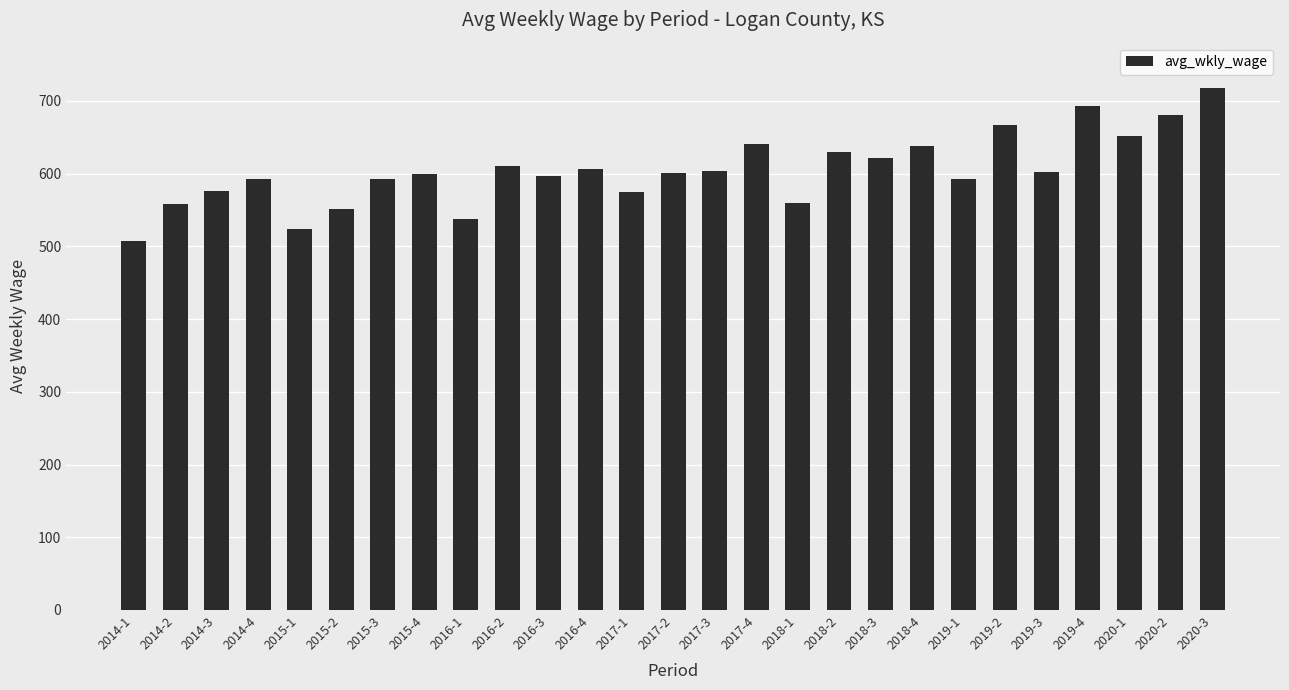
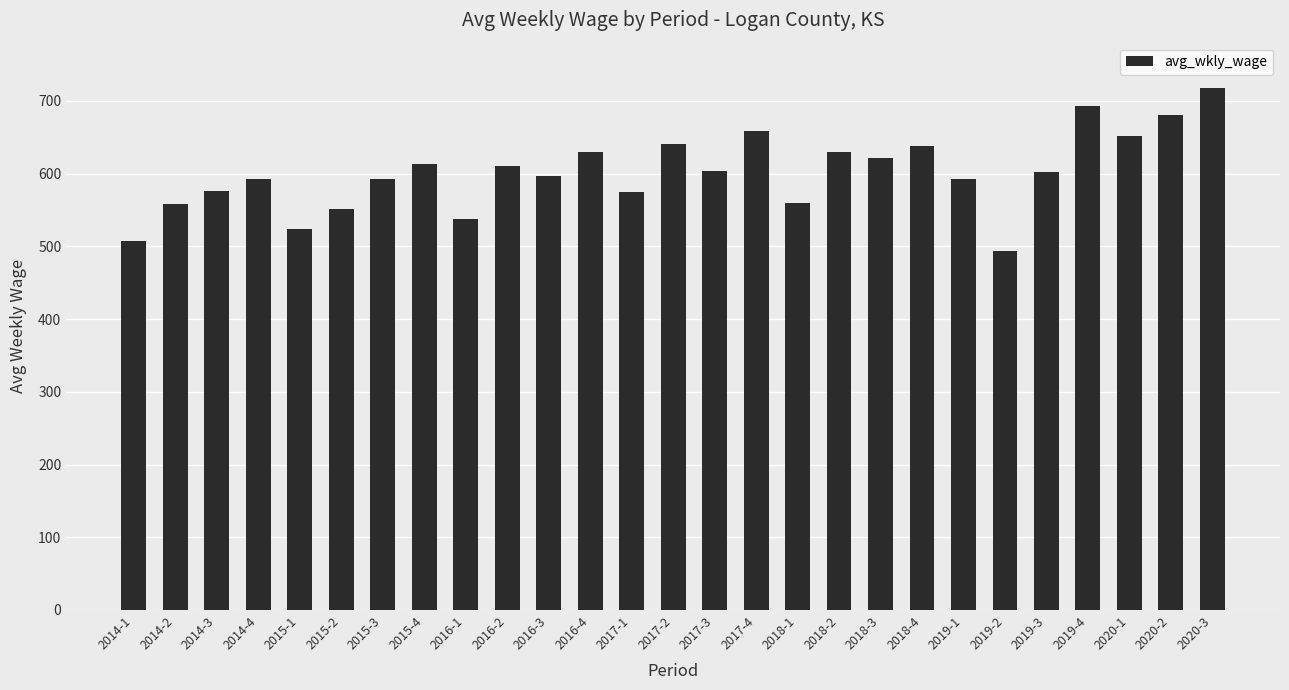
  {
    "2014-1": 510,
    "2014-2": 560,
    "2014-3": 580,
    "2014-4": 590,
    "2015-1": 520,
    "2015-2": 550,
    "2015-3": 590,
-   "2015-4": 600,
+   "2015-4": 610,
    "2016-1": 540,
    "2016-2": 610,
    "2016-3": 600,
-   "2016-4": 610,
+   "2016-4": 630,
    "2017-1": 580,
-   "2017-2": 600,
+   "2017-2": 640,
    "2017-3": 600,
-   "2017-4": 640,
+   "2017-4": 660,
    "2018-1": 560,
    "2018-2": 630,
    "2018-3": 620,
    "2018-4": 640,
    "2019-1": 590,
-   "2019-2": 670,
+   "2019-2": 490,
    "2019-3": 600,
    "2019-4": 690,
    "2020-1": 650,
    "2020-2": 680,
    "2020-3": 720
  }
